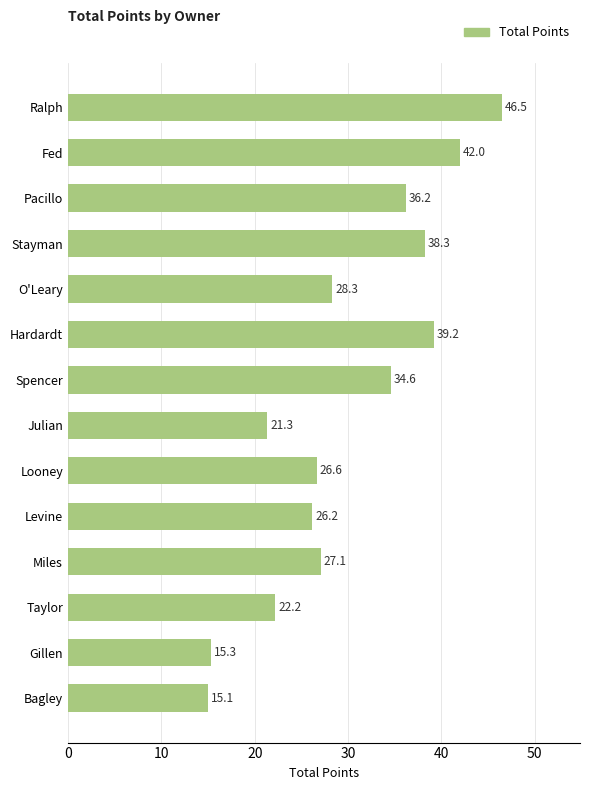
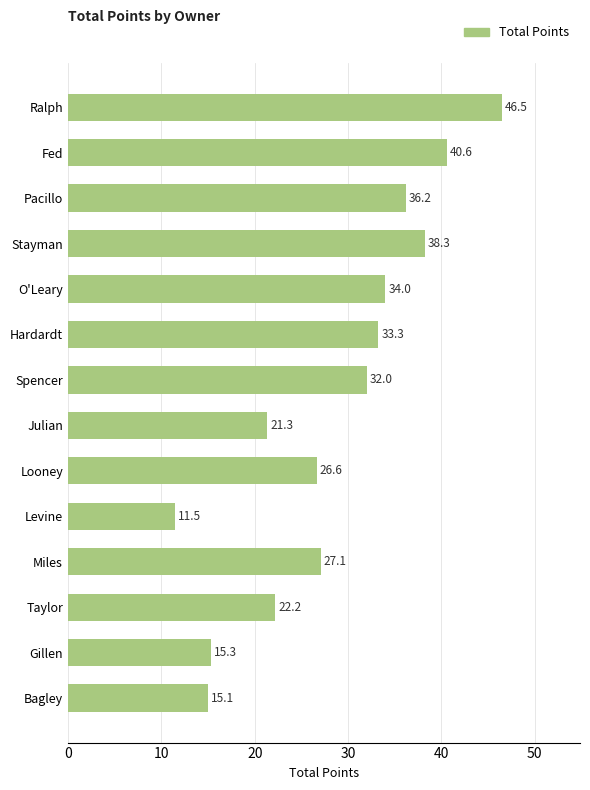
  {
    "Ralph": 46.5,
-   "Fed": 42.0,
+   "Fed": 40.6,
    "Pacillo": 36.2,
    "Stayman": 38.3,
-   "O'Leary": 28.3,
-   "Hardardt": 39.2,
-   "Spencer": 34.6,
+   "O'Leary": 34.0,
+   "Hardardt": 33.3,
+   "Spencer": 32.0,
    "Julian": 21.3,
    "Looney": 26.6,
-   "Levine": 26.2,
+   "Levine": 11.5,
    "Miles": 27.1,
    "Taylor": 22.2,
    "Gillen": 15.3,
    "Bagley": 15.1
  }
